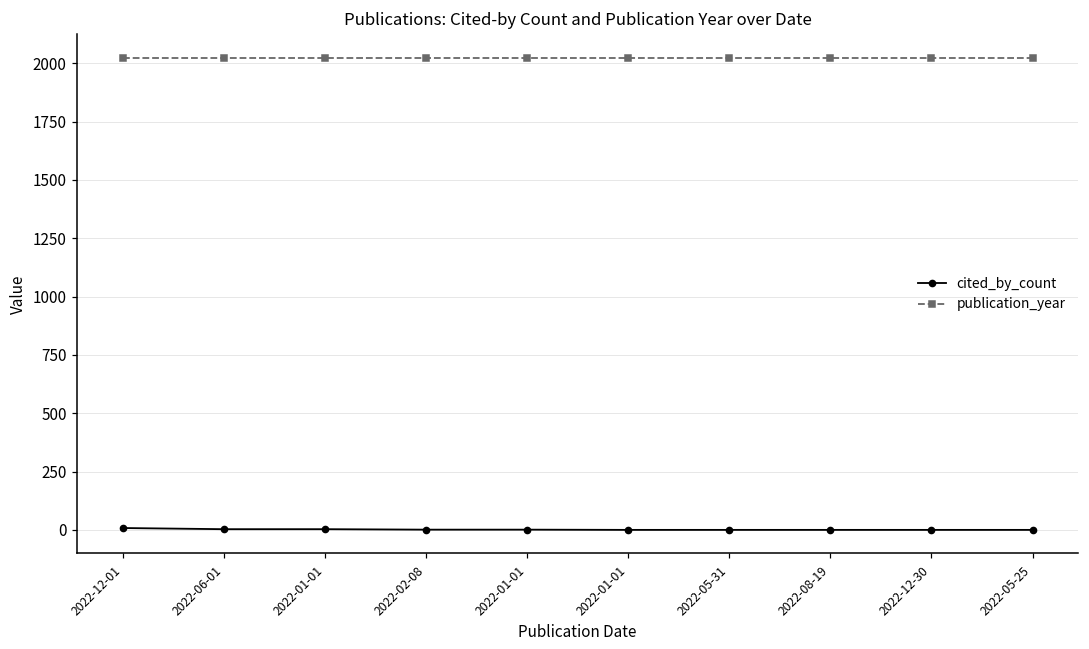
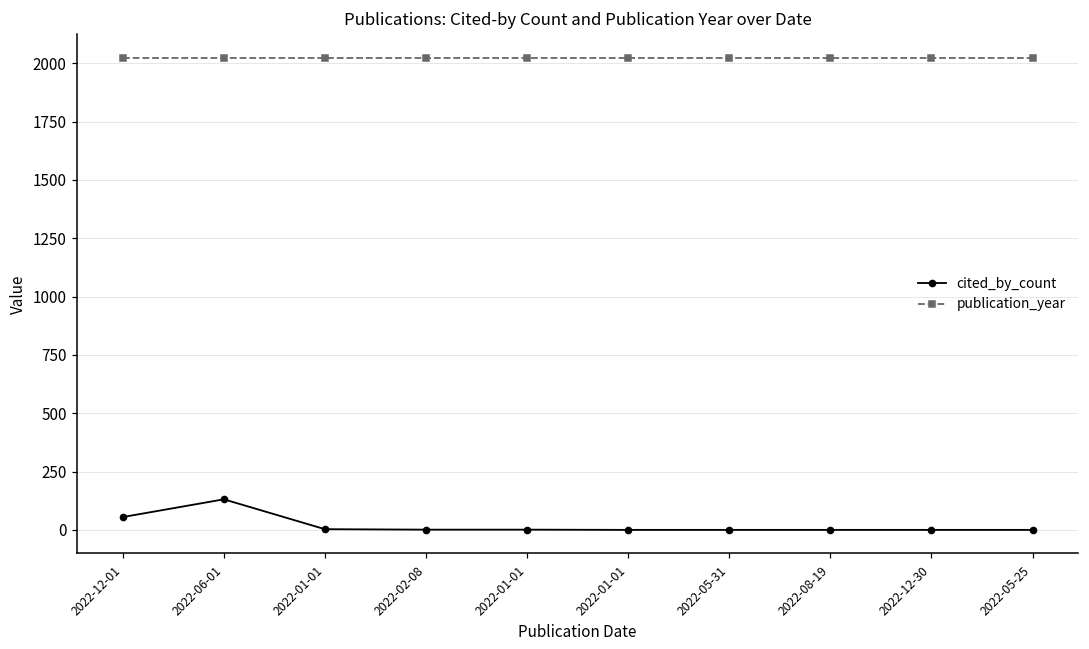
  {
    "cited_by_count": {
-     "2022-12-01": 10,
-     "2022-06-01": 0,
+     "2022-12-01": 60,
+     "2022-06-01": 130,
      "2022-02-08": 0,
      "2022-05-31": 0,
      "2022-08-19": 0,
      "2022-12-30": 0,
      "2022-05-25": 0
    },
    "publication_year": {
      "2022-12-01": 2020,
      "2022-06-01": 2020,
      "2022-02-08": 2020,
      "2022-05-31": 2020,
      "2022-08-19": 2020,
      "2022-12-30": 2020,
      "2022-05-25": 2020
    }
  }
